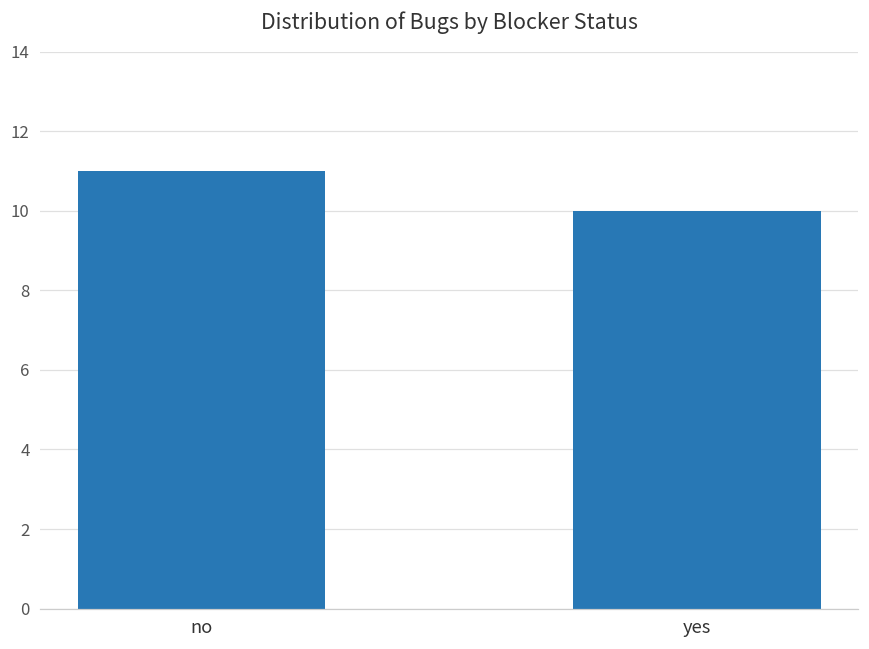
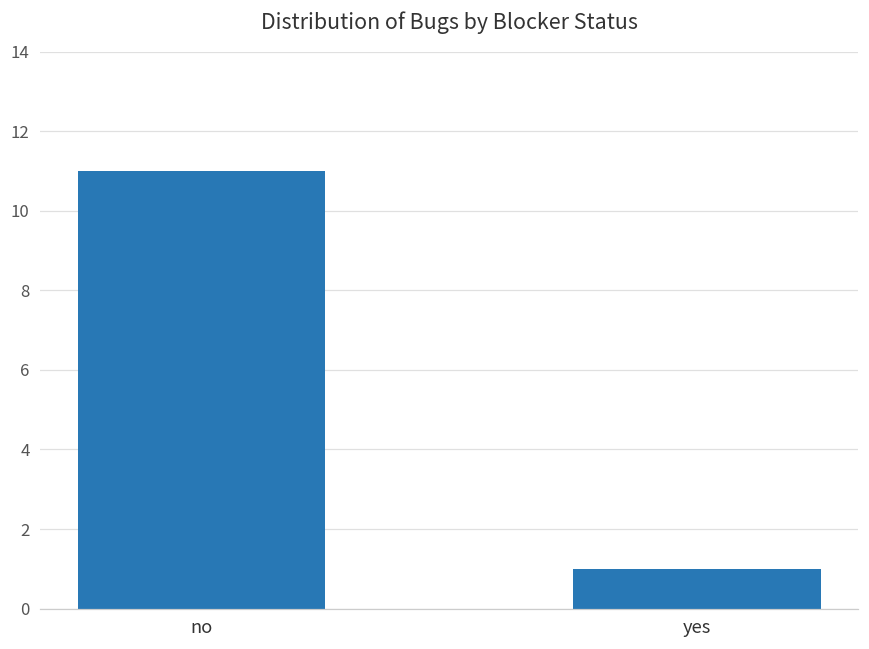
  {
    "no": 11,
-   "yes": 10
+   "yes": 1
  }
